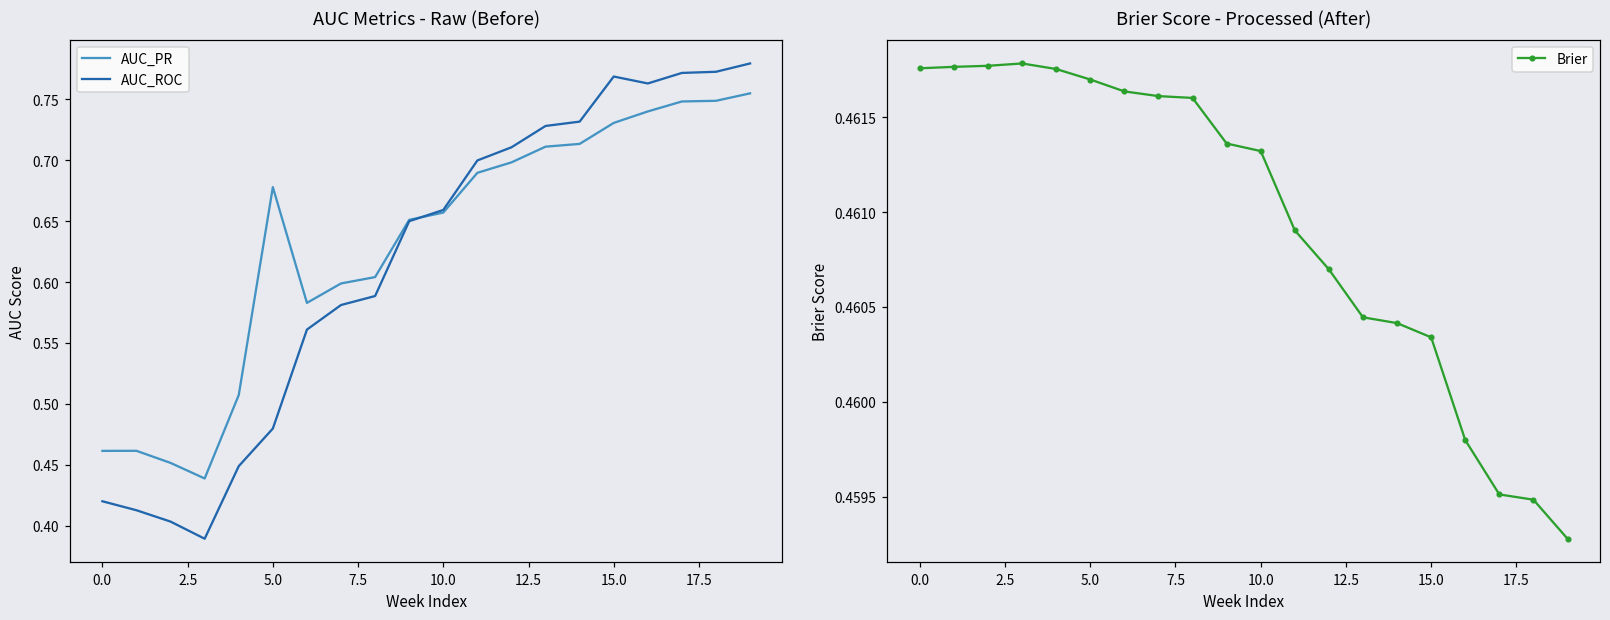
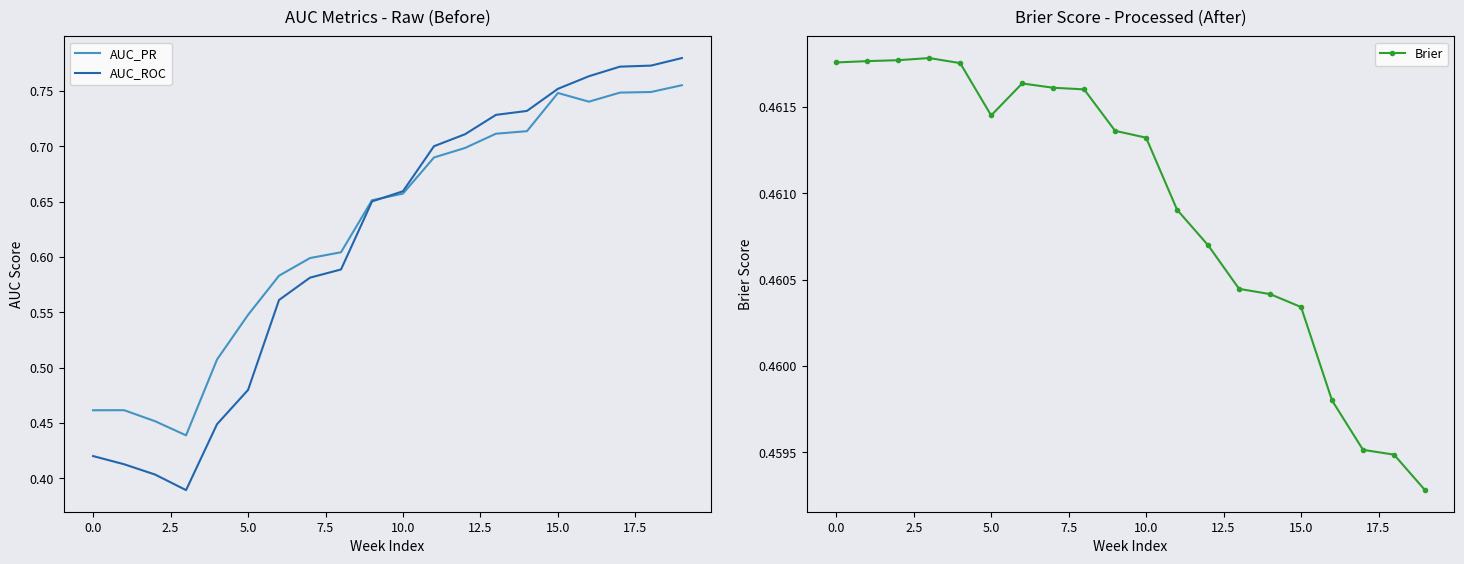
  {
    "AUC Metrics - Raw (Before)": {
      "AUC_PR": {
        "0.0": 0.462,
-       "5.0": 0.678,
-       "15.0": 0.731
+       "5.0": 0.548,
+       "15.0": 0.748
      },
      "AUC_ROC": {
        "0.0": 0.420,
        "5.0": 0.480,
-       "15.0": 0.769
+       "15.0": 0.752
      }
    },
    "Brier Score - Processed (After)": {
      "0.0": 0.46176,
-     "5.0": 0.46170,
+     "5.0": 0.46145,
      "10.0": 0.46132,
      "15.0": 0.46034
    }
  }
